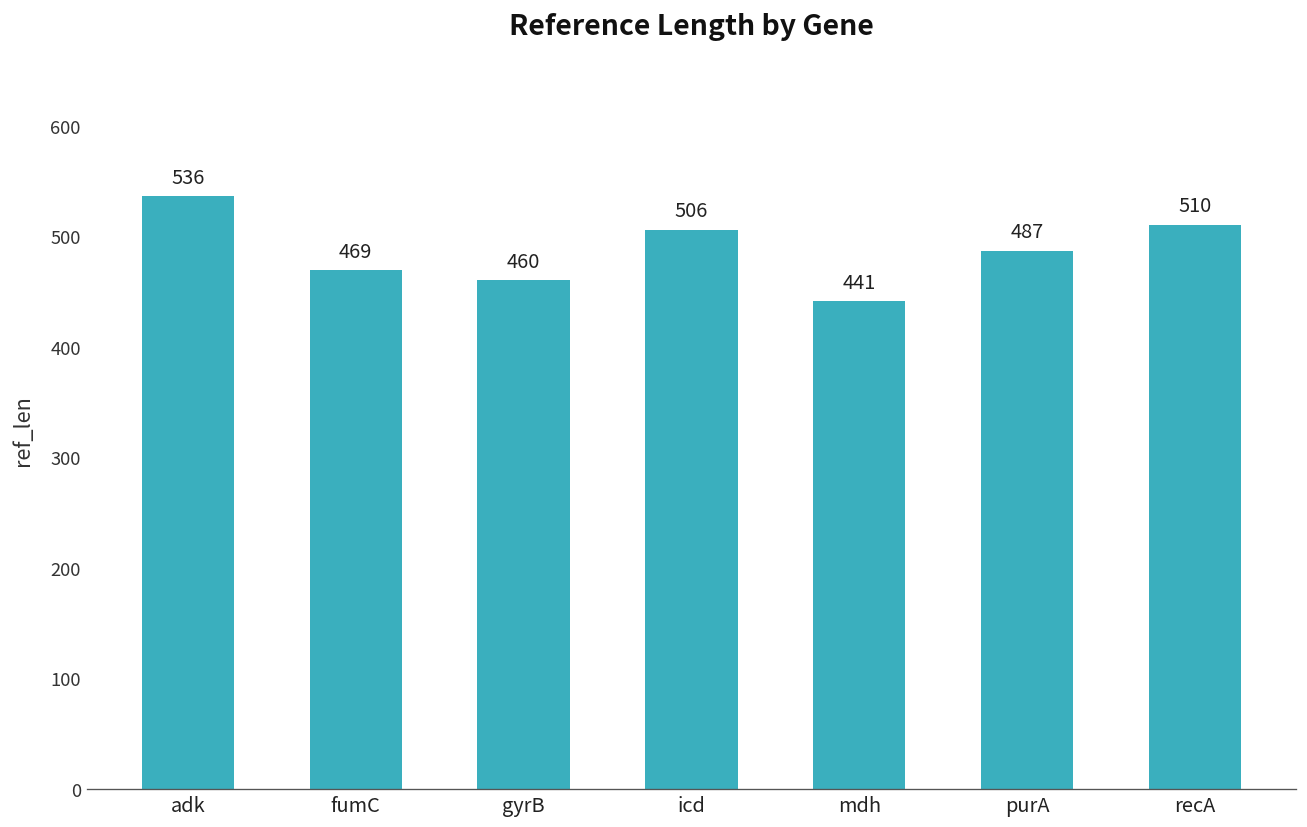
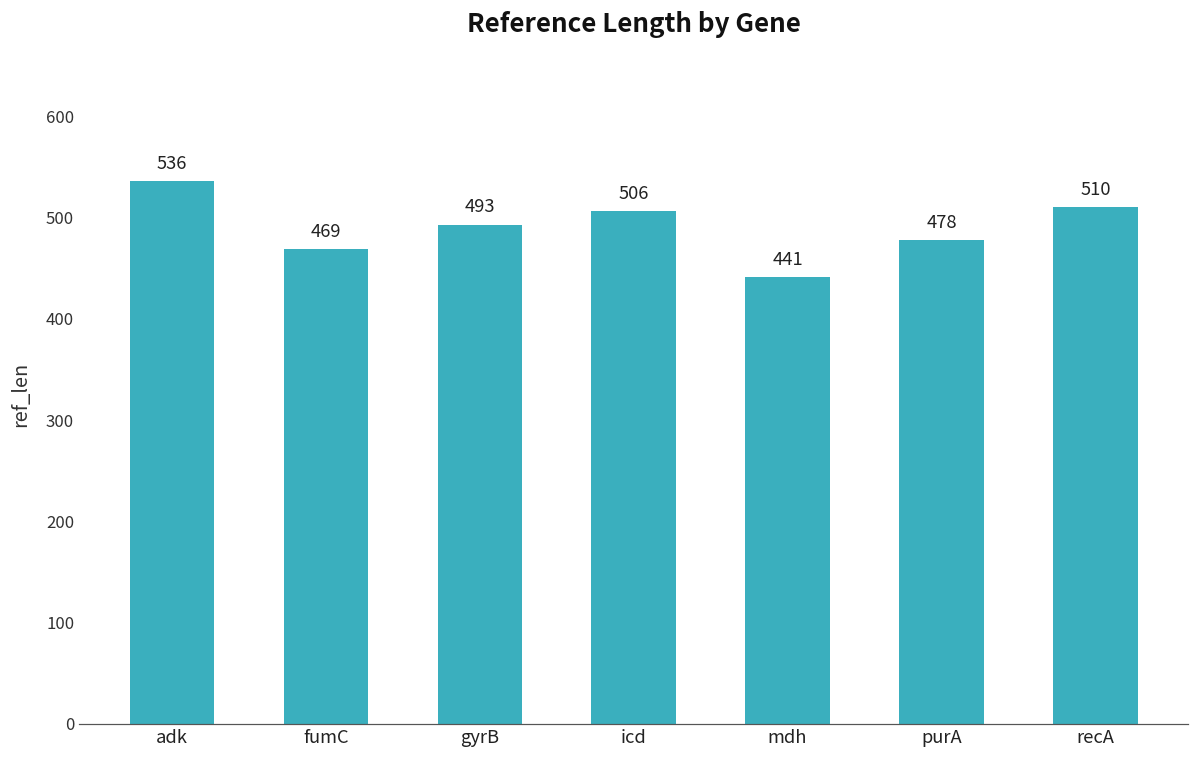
  {
    "adk": 536,
    "fumC": 469,
-   "gyrB": 460,
+   "gyrB": 493,
    "icd": 506,
    "mdh": 441,
-   "purA": 487,
+   "purA": 478,
    "recA": 510
  }
